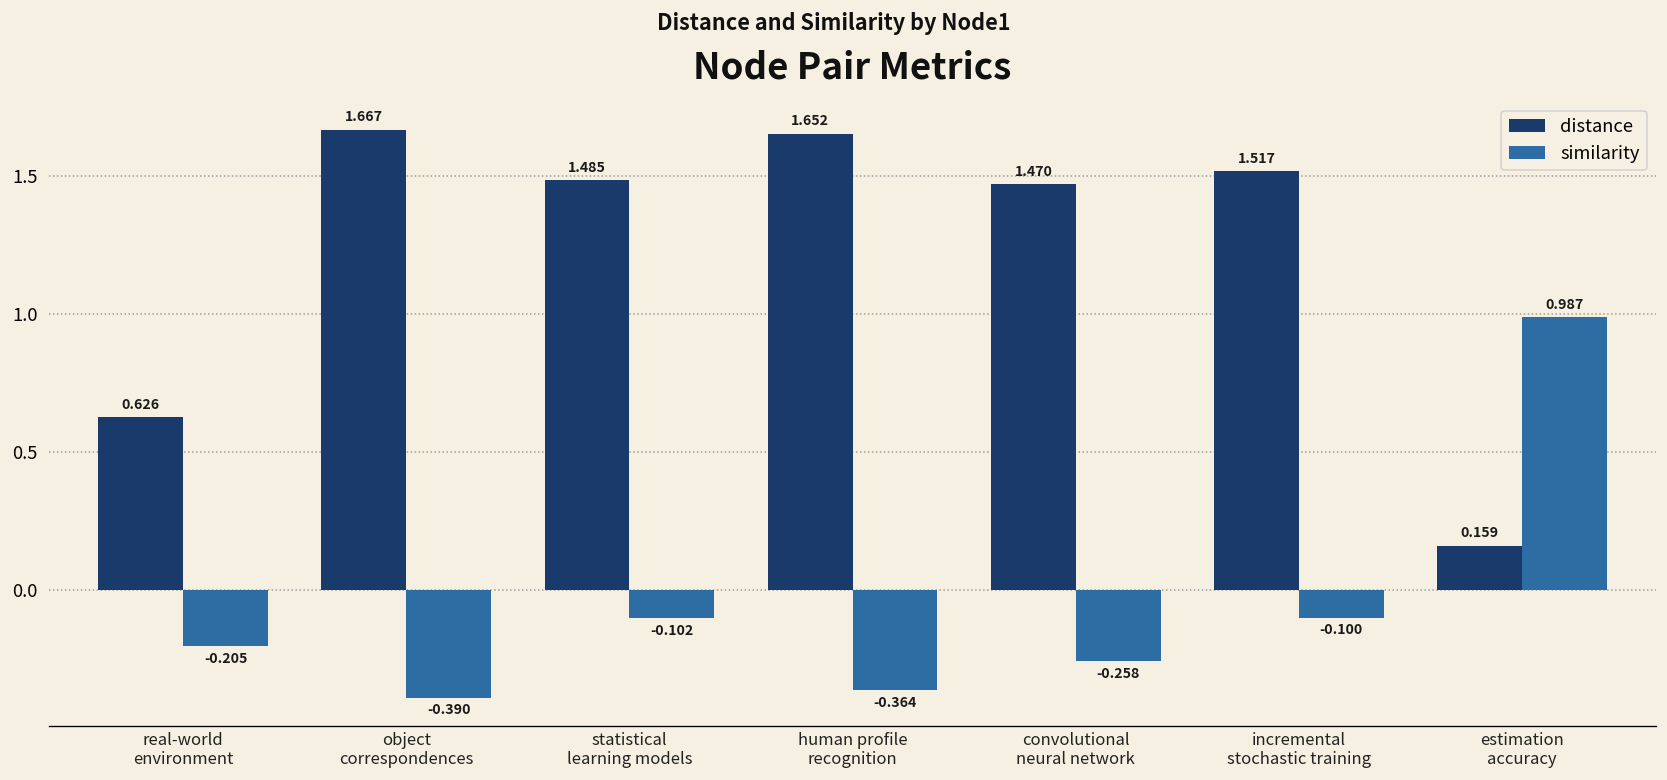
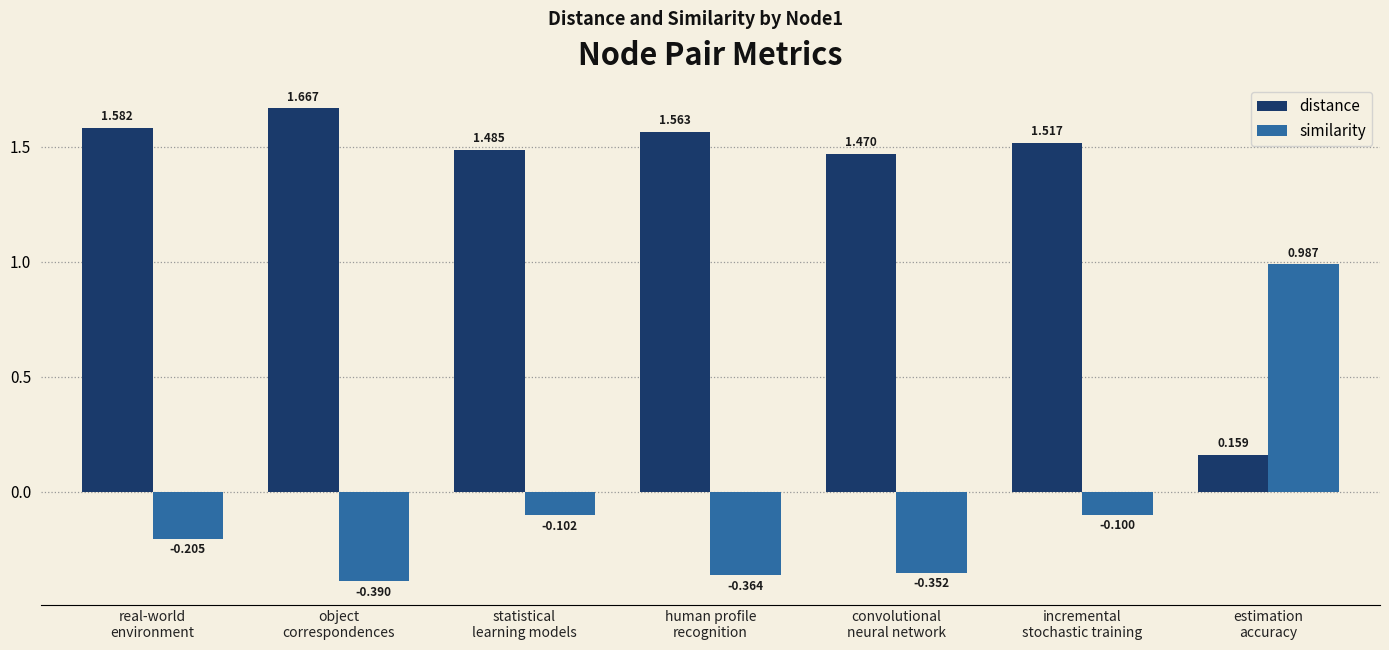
  {
    "distance": {
-     "real-world environment": 0.626,
+     "real-world environment": 1.582,
      "object correspondences": 1.667,
      "statistical learning models": 1.485,
-     "human profile recognition": 1.652,
+     "human profile recognition": 1.563,
      "convolutional neural network": 1.470,
      "incremental stochastic training": 1.517,
      "estimation accuracy": 0.159
    },
    "similarity": {
      "real-world environment": -0.205,
      "object correspondences": -0.390,
      "statistical learning models": -0.102,
      "human profile recognition": -0.364,
-     "convolutional neural network": -0.258,
+     "convolutional neural network": -0.352,
      "incremental stochastic training": -0.100,
      "estimation accuracy": 0.987
    }
  }
